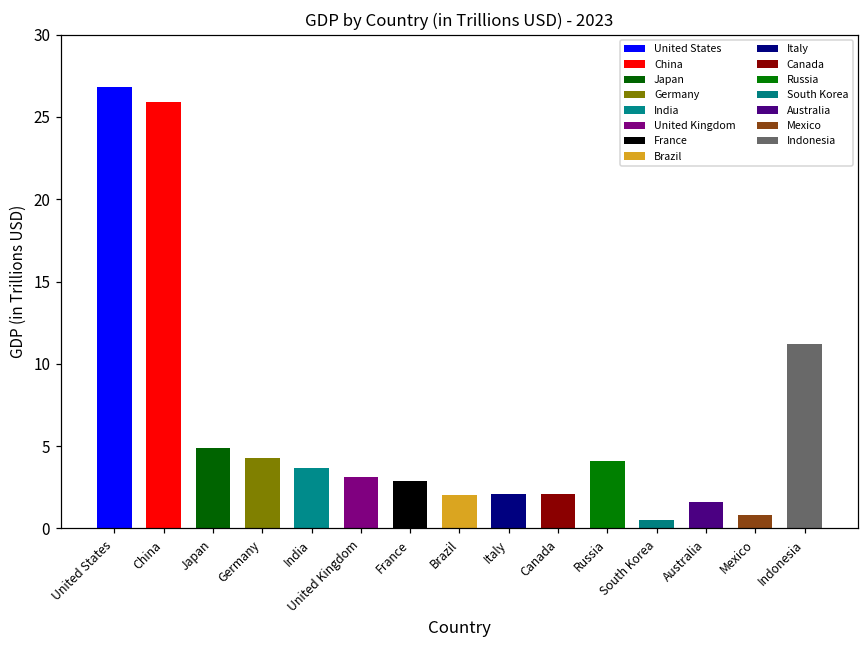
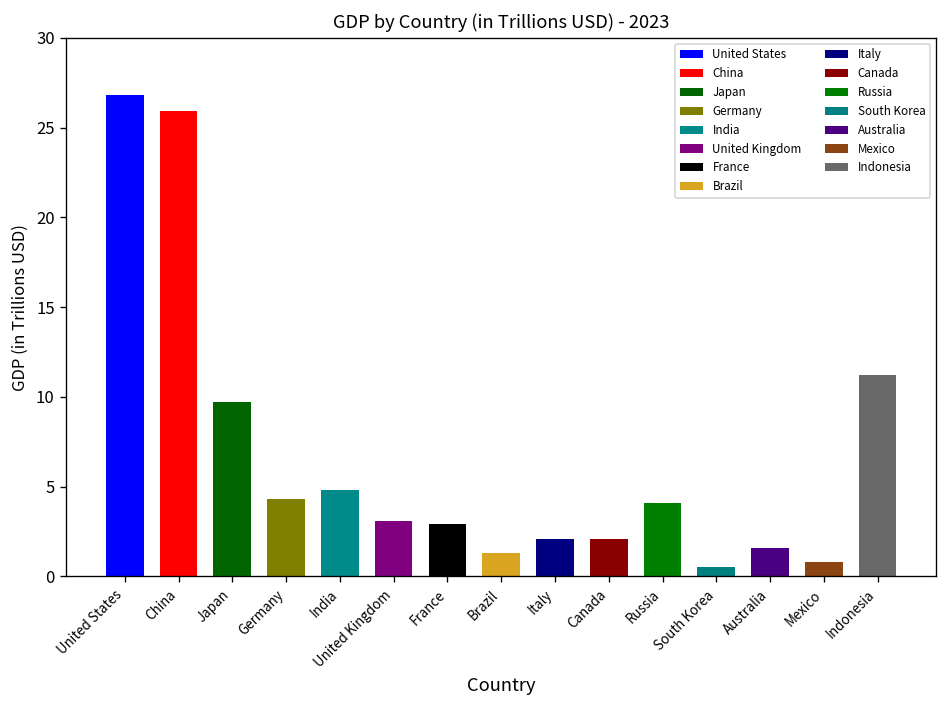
  {
    "United States": 26.8,
    "China": 25.9,
-   "Japan": 4.9,
+   "Japan": 9.7,
    "Germany": 4.3,
-   "India": 3.7,
+   "India": 4.8,
    "United Kingdom": 3.1,
    "France": 2.9,
-   "Brazil": 2.0,
+   "Brazil": 1.3,
    "Italy": 2.1,
    "Canada": 2.1,
    "Russia": 4.1,
    "South Korea": 0.5,
    "Australia": 1.6,
    "Mexico": 0.8,
    "Indonesia": 11.2
  }
